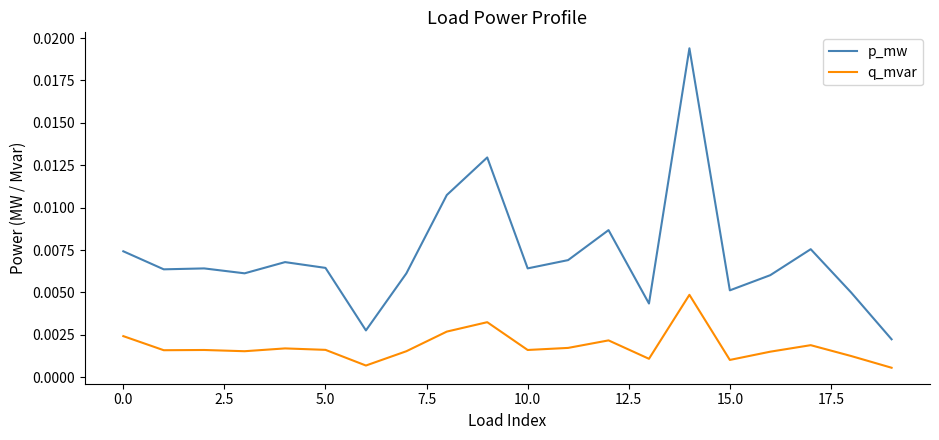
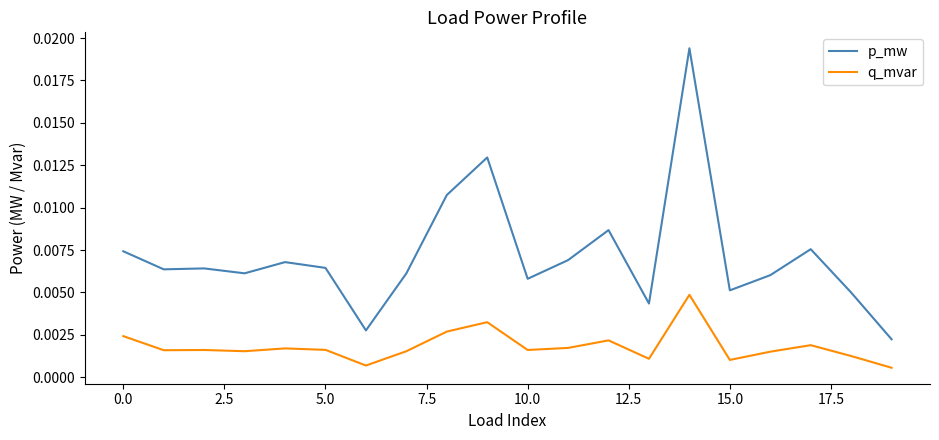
  {
    "p_mw": {
      "0.0": 0.0074,
      "5.0": 0.0064,
-     "10.0": 0.0064,
+     "10.0": 0.0058,
      "15.0": 0.0051
    },
    "q_mvar": {
      "0.0": 0.0024,
      "5.0": 0.0016,
      "10.0": 0.0016,
      "15.0": 0.0010
    }
  }
